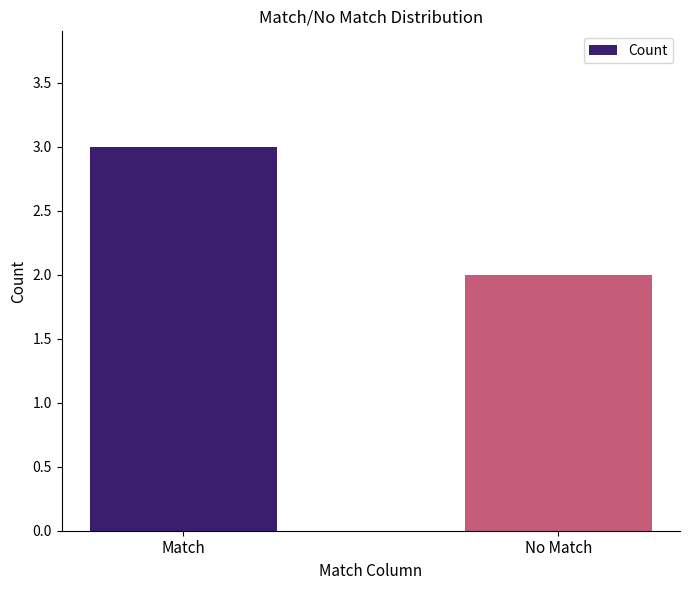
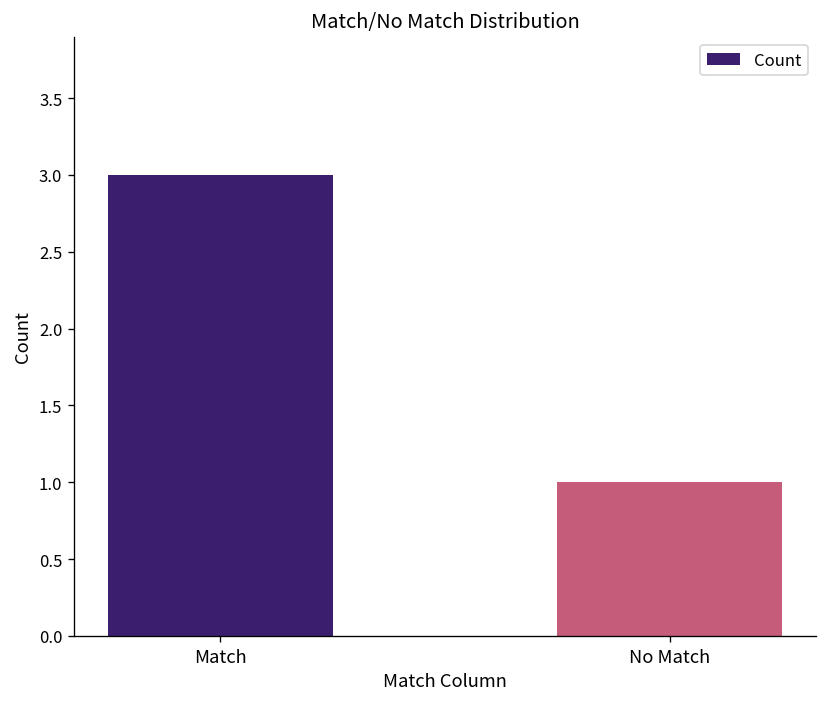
  {
    "Match": 3,
-   "No Match": 2
+   "No Match": 1
  }
